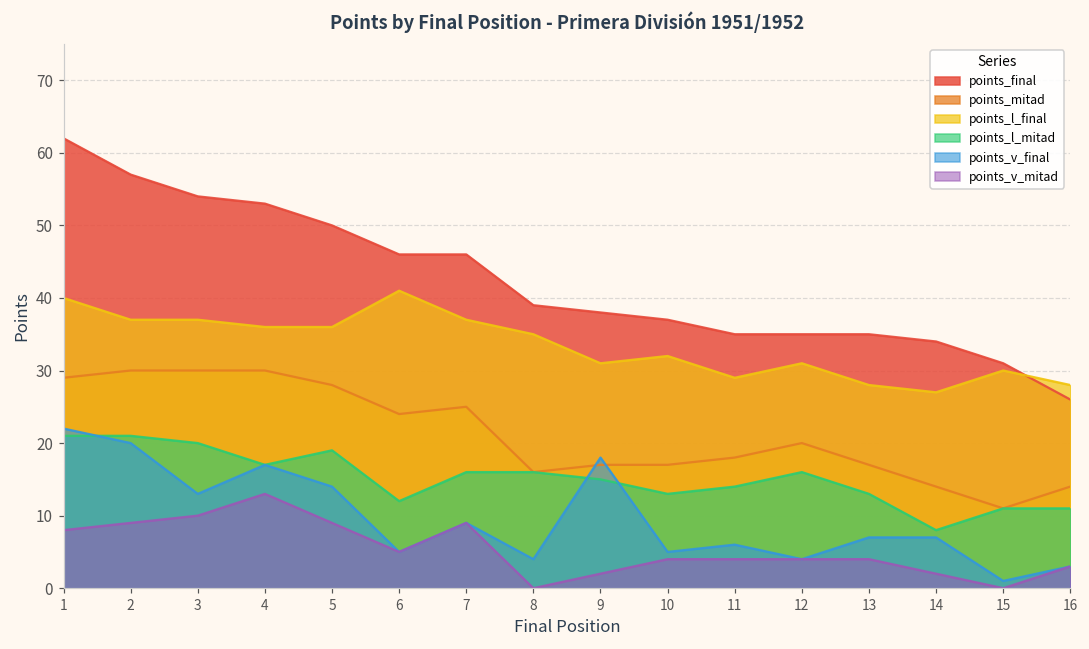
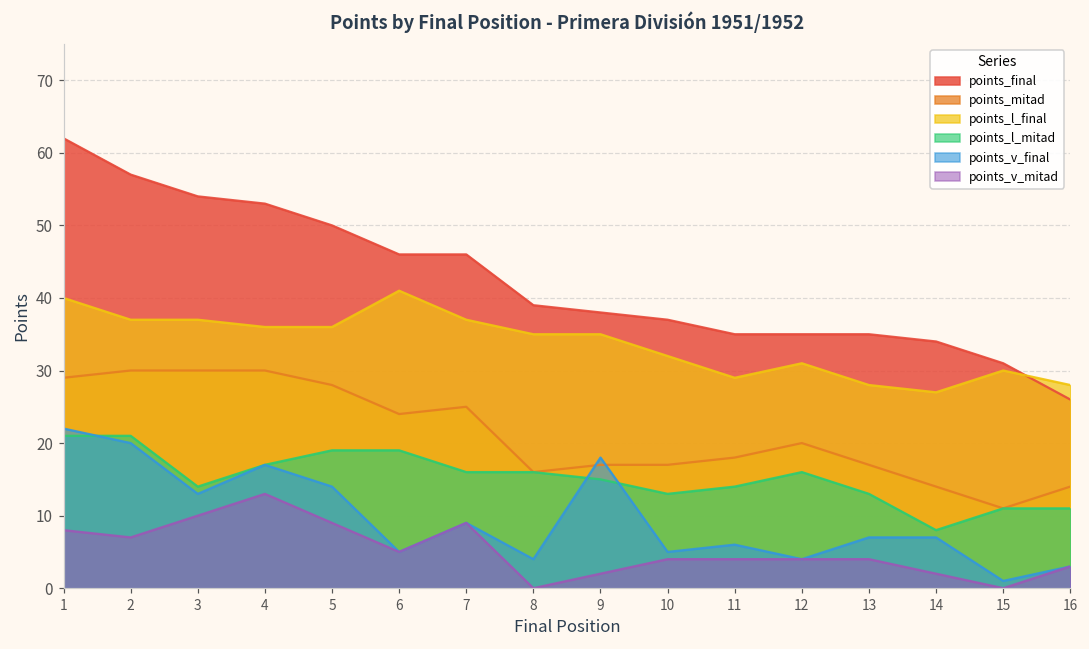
  {
    "points_l_final": {
      "1": 40,
      "2": 37,
      "3": 37,
      "4": 36,
      "5": 36,
      "6": 41,
      "7": 37,
      "8": 35,
-     "9": 31,
+     "9": 35,
      "10": 32,
      "11": 29,
      "12": 31,
      "13": 28,
      "14": 27,
      "15": 30,
      "16": 28
    },
    "points_l_mitad": {
      "1": 21,
      "2": 21,
-     "3": 20,
+     "3": 14,
      "5": 19,
-     "6": 12,
+     "6": 19,
      "7": 16,
      "9": 15,
      "10": 13,
      "11": 14,
      "12": 16,
      "13": 13,
      "14": 8,
      "16": 11
    },
    "points_v_final": {
      "1": 22,
      "2": 20,
      "3": 13,
      "5": 14,
      "8": 4,
      "9": 18,
      "10": 5,
      "11": 6,
      "13": 7,
      "14": 7,
      "15": 1
    },
    "points_v_mitad": {
      "1": 8,
-     "2": 9,
+     "2": 7,
      "3": 10,
      "4": 13,
      "5": 9,
      "8": 0,
      "9": 2,
      "10": 4,
      "11": 4,
      "13": 4,
      "14": 2,
      "15": 0
    }
  }
